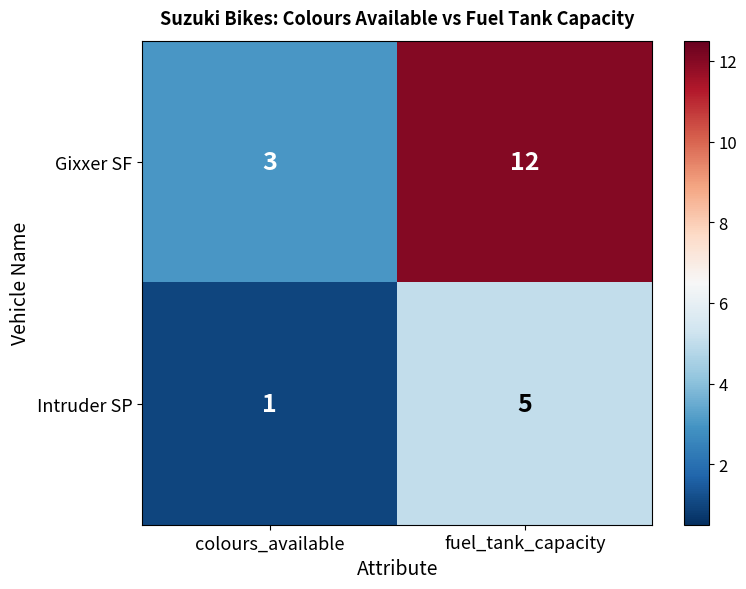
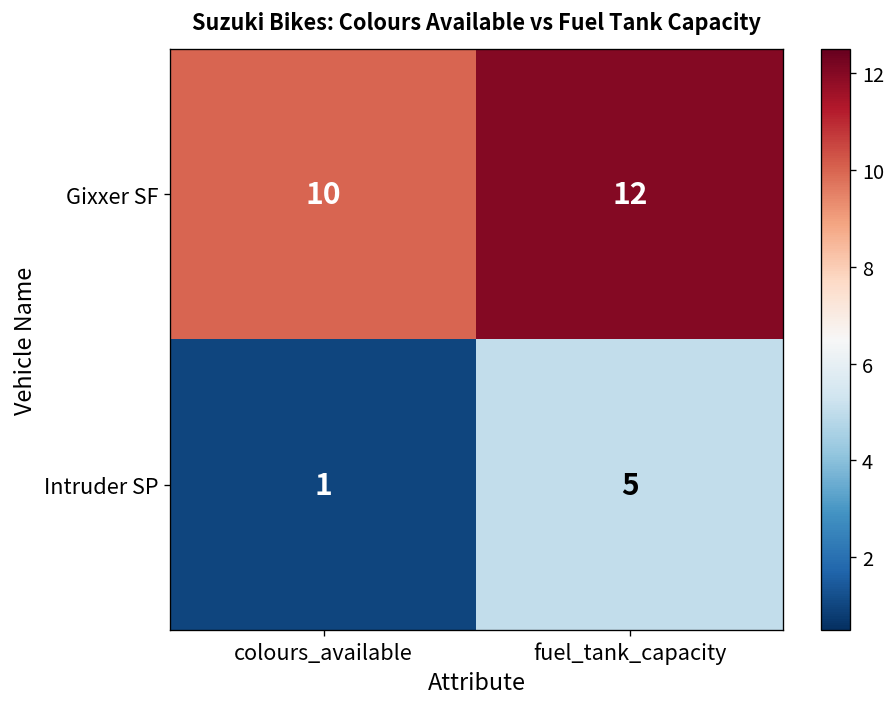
  {
    "Gixxer SF": {
-     "colours_available": 3,
+     "colours_available": 10,
      "fuel_tank_capacity": 12
    },
    "Intruder SP": {
      "colours_available": 1,
      "fuel_tank_capacity": 5
    }
  }
